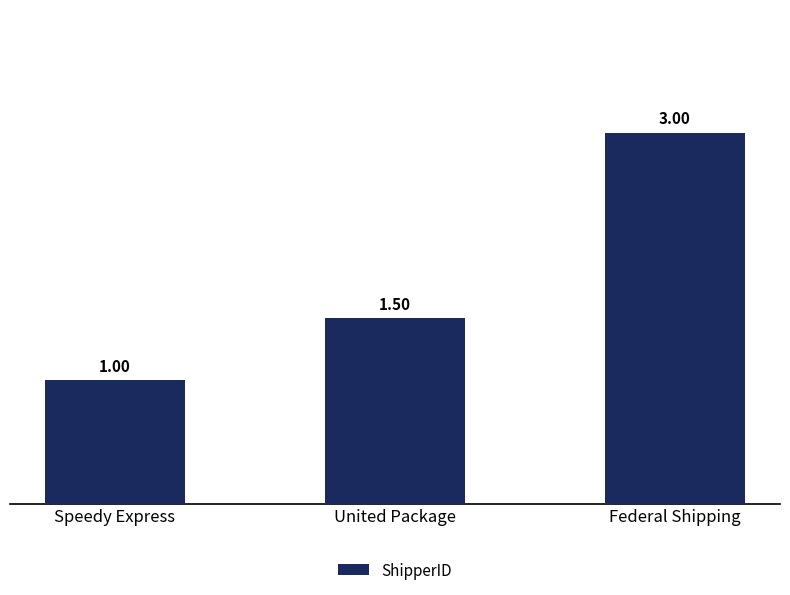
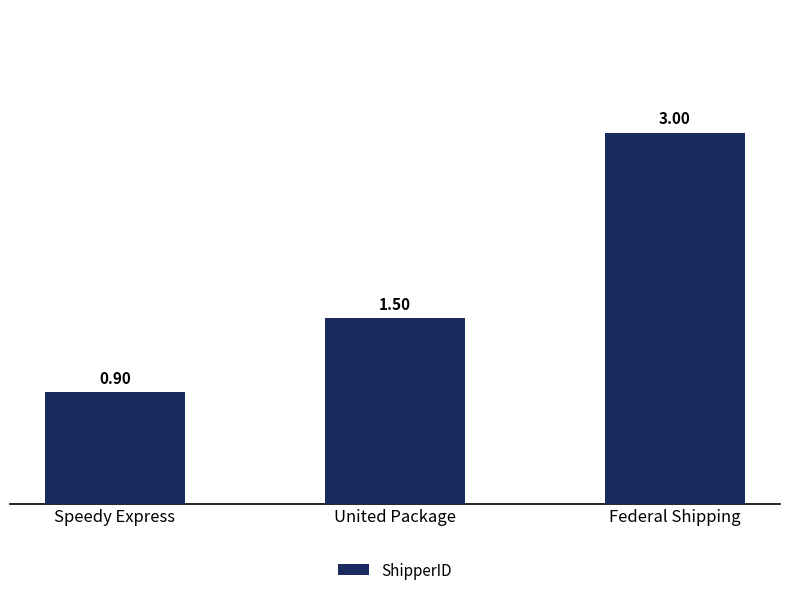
  {
-   "Speedy Express": 1.00,
+   "Speedy Express": 0.90,
    "United Package": 1.50,
    "Federal Shipping": 3.00
  }
